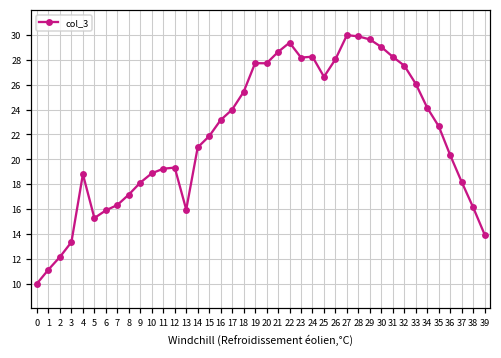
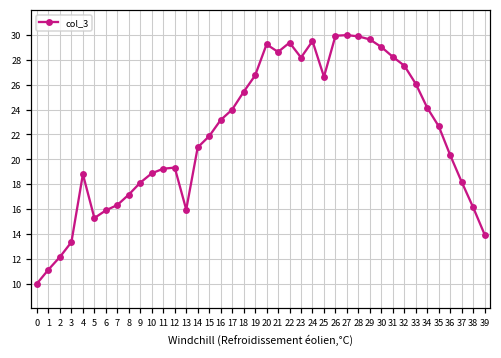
  {
    "0": 10.0,
    "1": 11.1,
    "2": 12.1,
    "3": 13.3,
    "4": 18.8,
    "5": 15.3,
    "6": 15.9,
    "7": 16.3,
    "8": 17.2,
    "9": 18.1,
    "10": 18.9,
    "11": 19.2,
    "12": 19.3,
    "13": 16.0,
    "14": 21.0,
    "15": 21.9,
    "16": 23.2,
    "17": 24.0,
    "18": 25.4,
-   "19": 27.7,
-   "20": 27.7,
+   "19": 26.8,
+   "20": 29.3,
    "21": 28.6,
    "22": 29.4,
    "23": 28.2,
-   "24": 28.3,
+   "24": 29.5,
    "25": 26.6,
-   "26": 28.1,
+   "26": 29.9,
    "27": 30.0,
    "28": 29.9,
    "29": 29.7,
    "30": 29.0,
    "31": 28.3,
    "32": 27.5,
    "33": 26.1,
    "34": 24.1,
    "35": 22.7,
    "36": 20.3,
    "37": 18.2,
    "38": 16.1,
    "39": 13.9
  }
